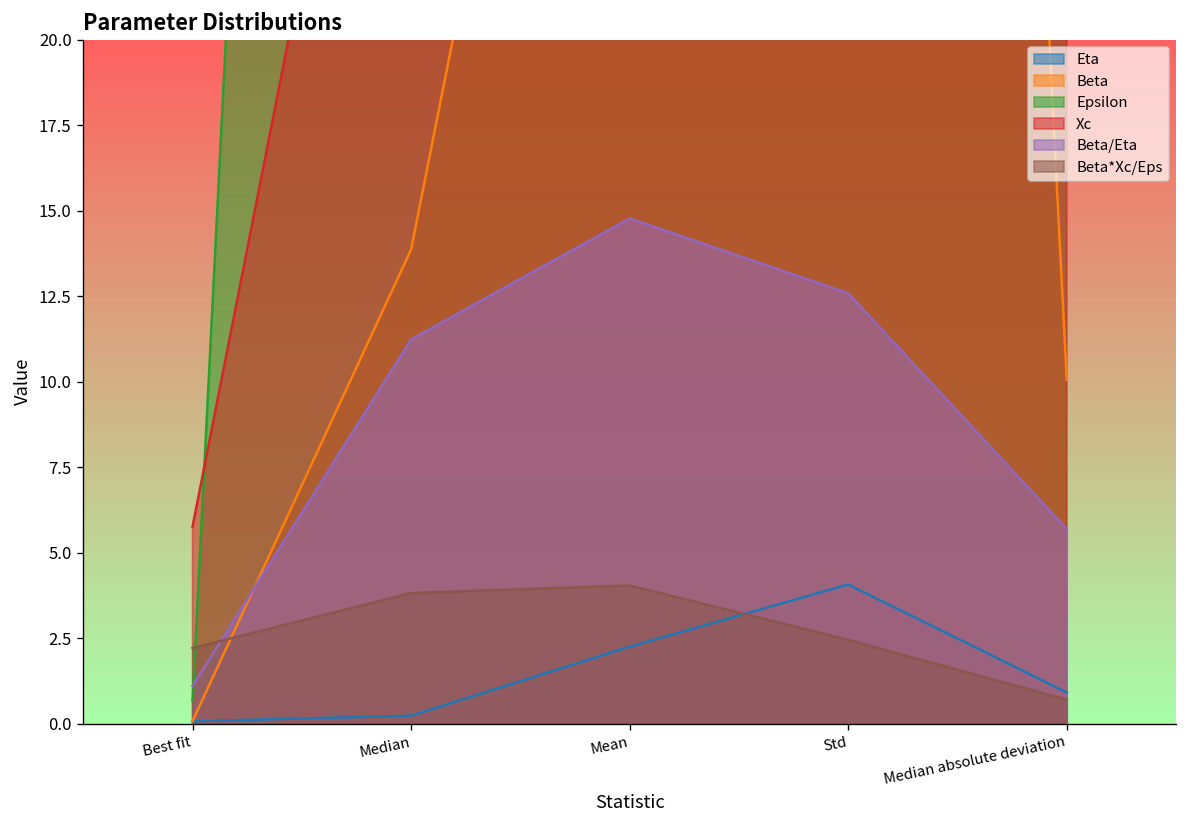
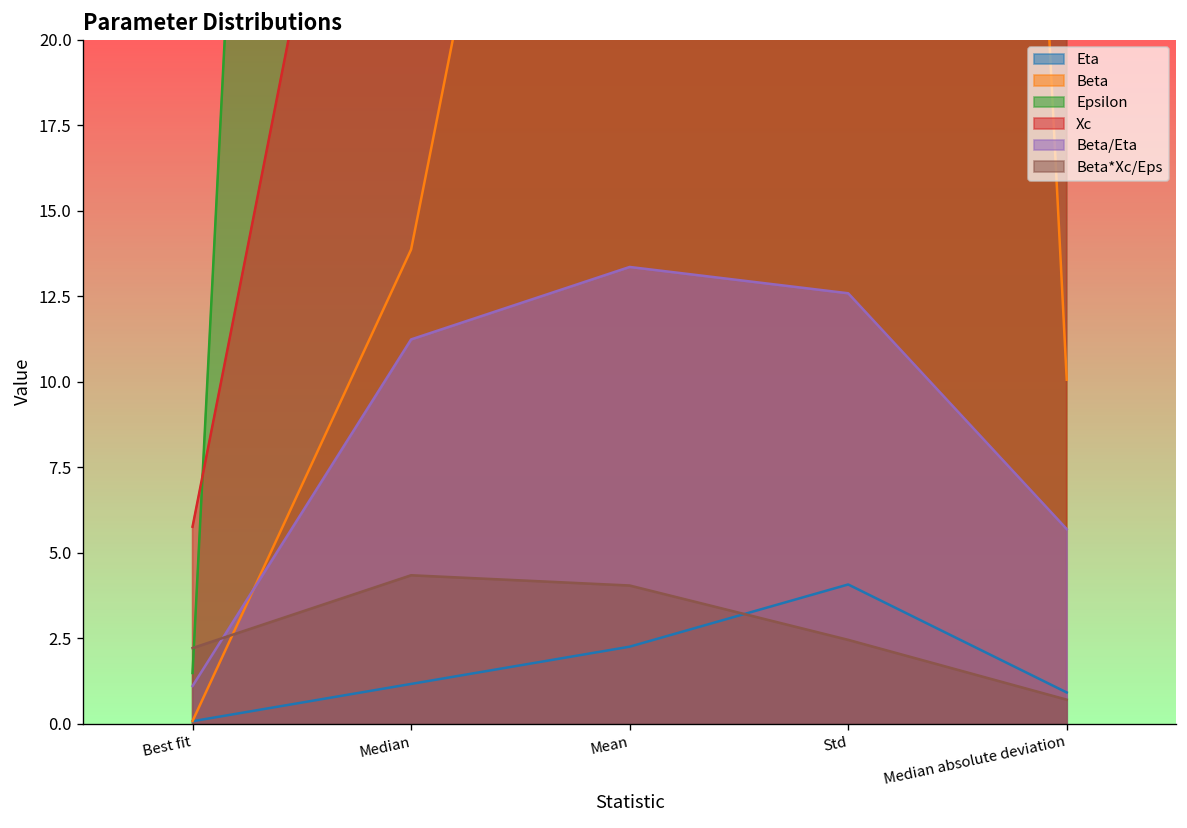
  {
    "Eta": {
-     "Median": 0.2,
+     "Median": 1.2,
      "Mean": 2.3,
      "Std": 4.1,
      "Median absolute deviation": 0.9
    },
    "Beta": {
      "Median": 13.9,
      "Median absolute deviation": 10.1
    },
    "Epsilon": {
-     "Best fit": 0.7
+     "Best fit": 1.5
    },
    "Xc": {
      "Best fit": 5.8
    },
    "Beta/Eta": {
      "Best fit": 1.1,
      "Median": 11.2,
-     "Mean": 14.8,
+     "Mean": 13.4,
      "Std": 12.6,
      "Median absolute deviation": 5.7
    },
    "Beta*Xc/Eps": {
      "Best fit": 2.2,
-     "Median": 3.8,
+     "Median": 4.3,
      "Mean": 4.0,
      "Std": 2.5,
      "Median absolute deviation": 0.7
    }
  }
